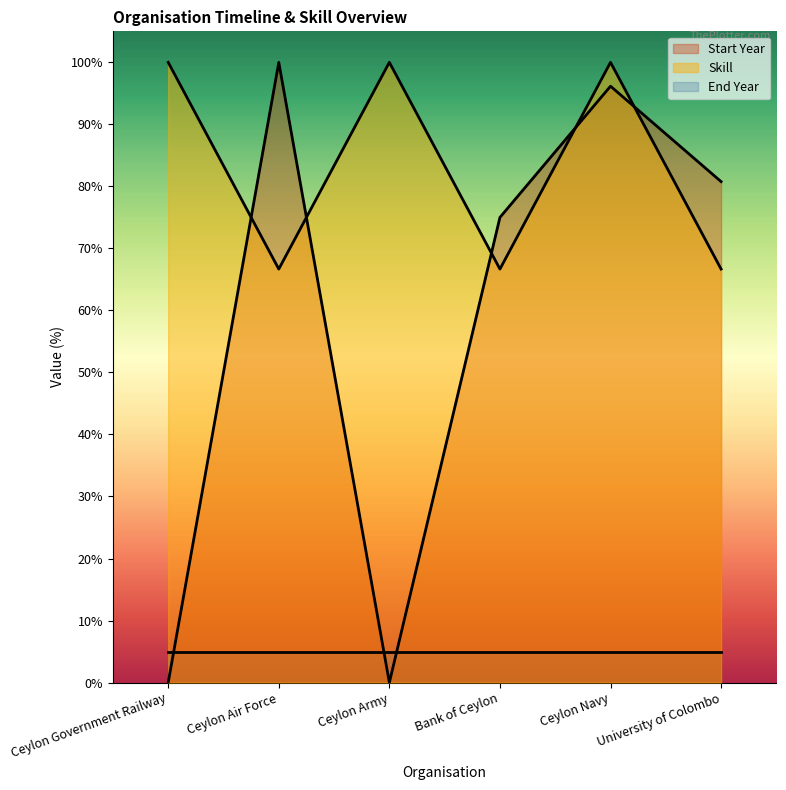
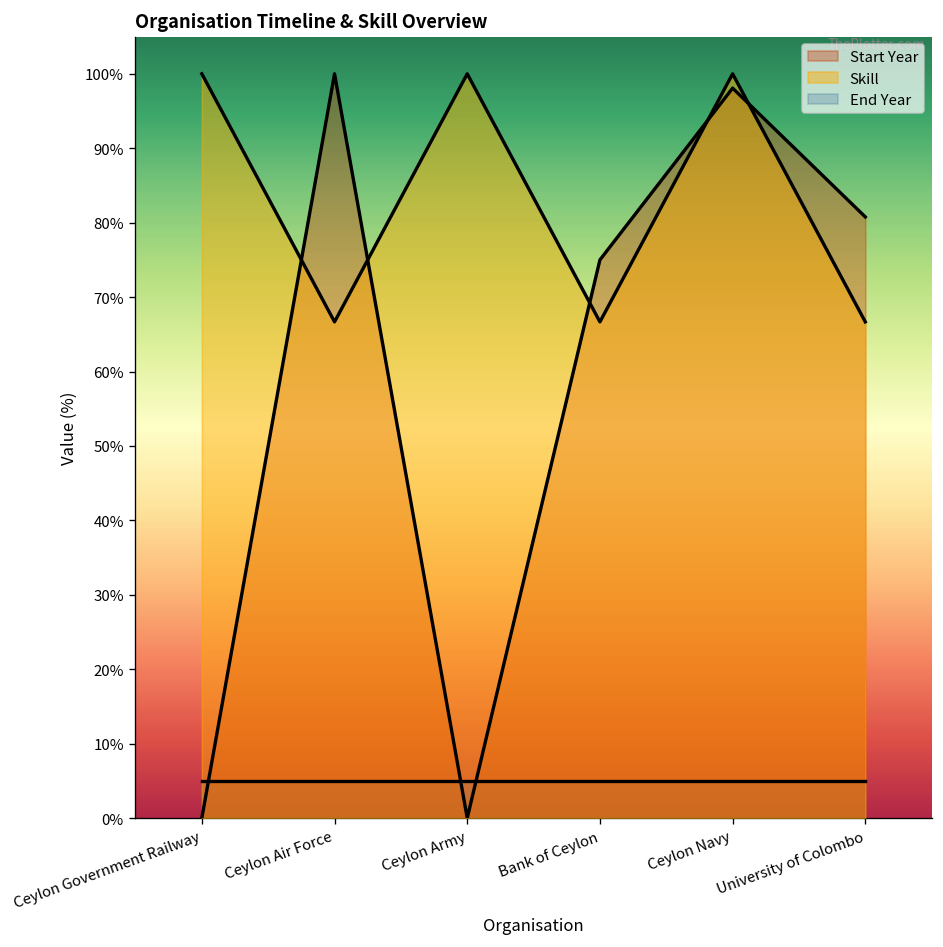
  {
    "Start Year": {
      "Ceylon Government Railway": "0%",
      "Ceylon Air Force": "100%",
      "Ceylon Army": "0%",
      "Bank of Ceylon": "75%",
-     "Ceylon Navy": "96%",
+     "Ceylon Navy": "98%",
      "University of Colombo": "81%"
    },
    "Skill": {
      "Ceylon Government Railway": "100%",
      "Ceylon Air Force": "67%",
      "Ceylon Army": "100%",
      "Bank of Ceylon": "67%",
      "Ceylon Navy": "100%",
      "University of Colombo": "67%"
    },
    "End Year": {
      "Ceylon Government Railway": "5%",
      "Ceylon Air Force": "5%",
      "Ceylon Army": "5%",
      "Bank of Ceylon": "5%",
      "Ceylon Navy": "5%",
      "University of Colombo": "5%"
    }
  }
